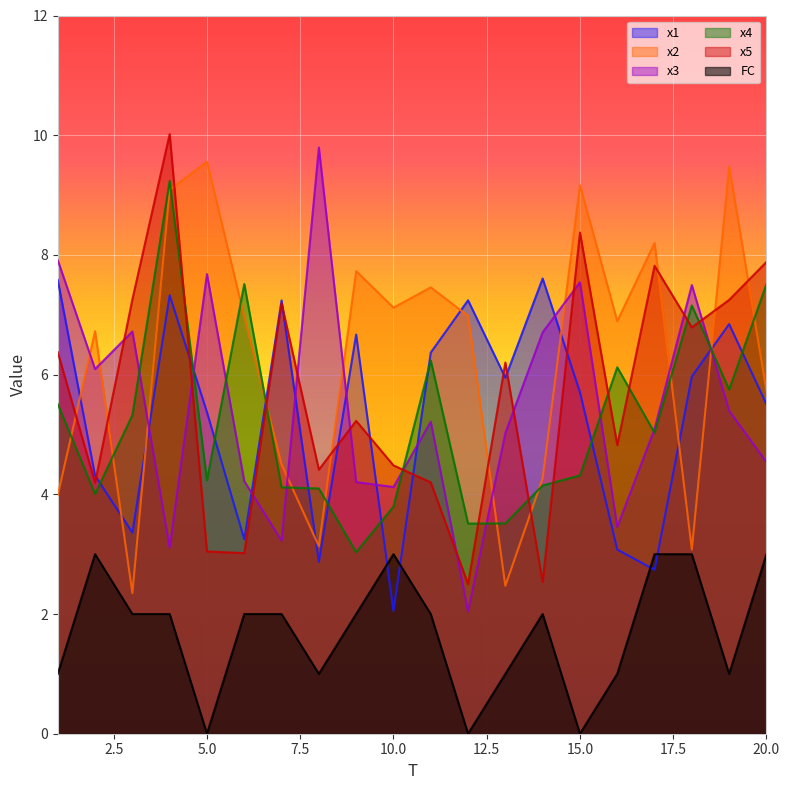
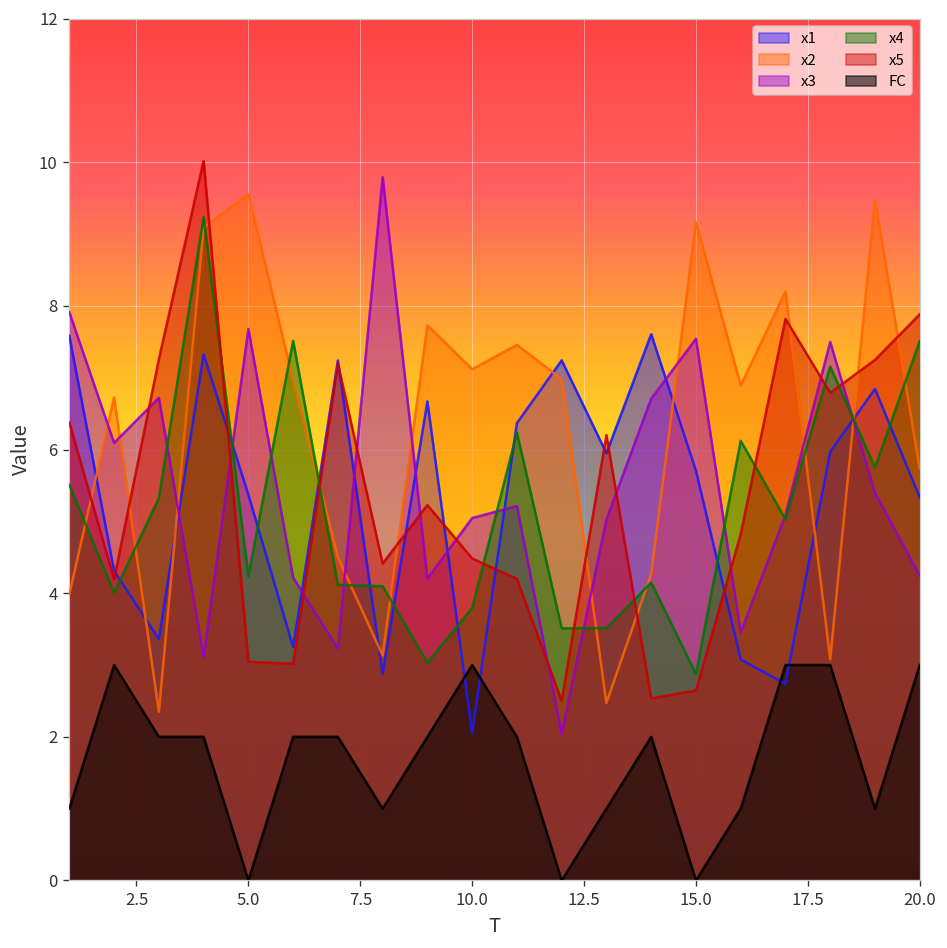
  {
    "x1": {
      "5.0": 5.4,
      "10.0": 2.1,
      "15.0": 5.7,
-     "20.0": 5.5
+     "20.0": 5.3
    },
    "x2": {
      "5.0": 9.6,
      "10.0": 7.1,
      "15.0": 9.2,
      "20.0": 5.7
    },
    "x3": {
      "5.0": 7.7,
-     "10.0": 4.1,
+     "10.0": 5.0,
      "15.0": 7.5,
-     "20.0": 4.5
+     "20.0": 4.2
    },
    "x4": {
      "5.0": 4.2,
      "10.0": 3.8,
-     "15.0": 4.3,
+     "15.0": 2.9,
      "20.0": 7.5
    },
    "x5": {
      "5.0": 3.0,
      "10.0": 4.5,
-     "15.0": 8.4,
+     "15.0": 2.6,
      "20.0": 7.9
    },
    "FC": {
      "5.0": 0.0,
      "10.0": 3.0,
      "15.0": 0.0,
      "20.0": 3.0
    }
  }
